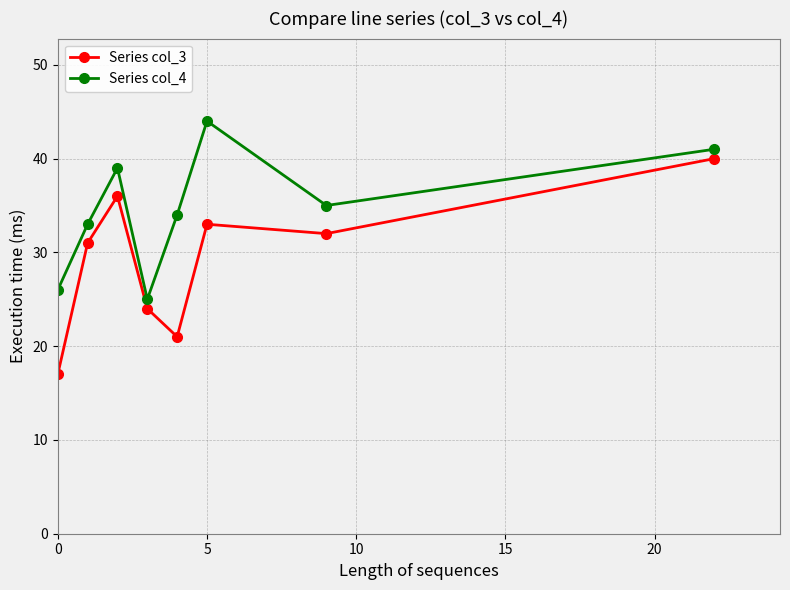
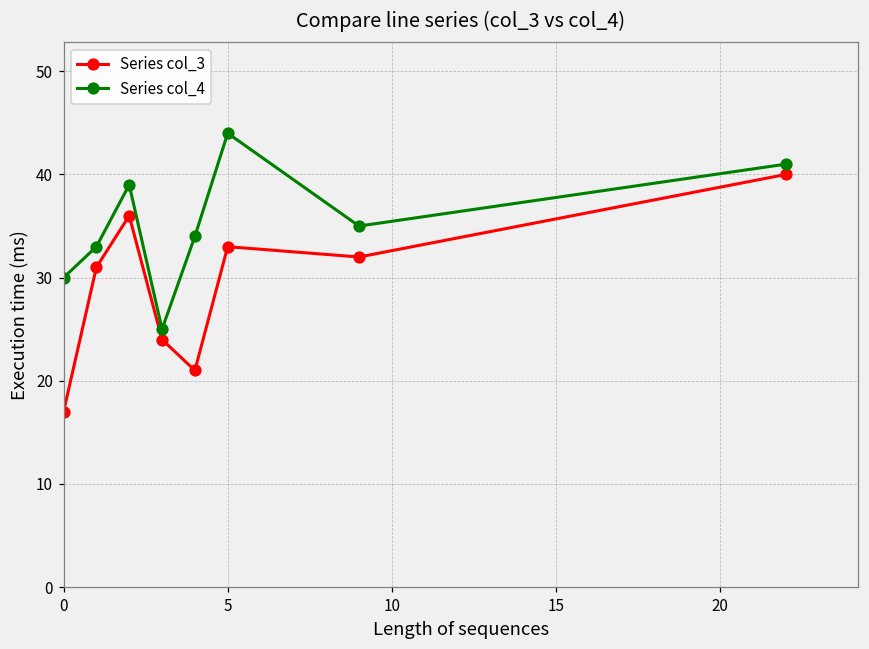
  {
    "Series col_3": {
      "0": 17,
      "5": 33
    },
    "Series col_4": {
-     "0": 26,
+     "0": 30,
      "5": 44
    }
  }
